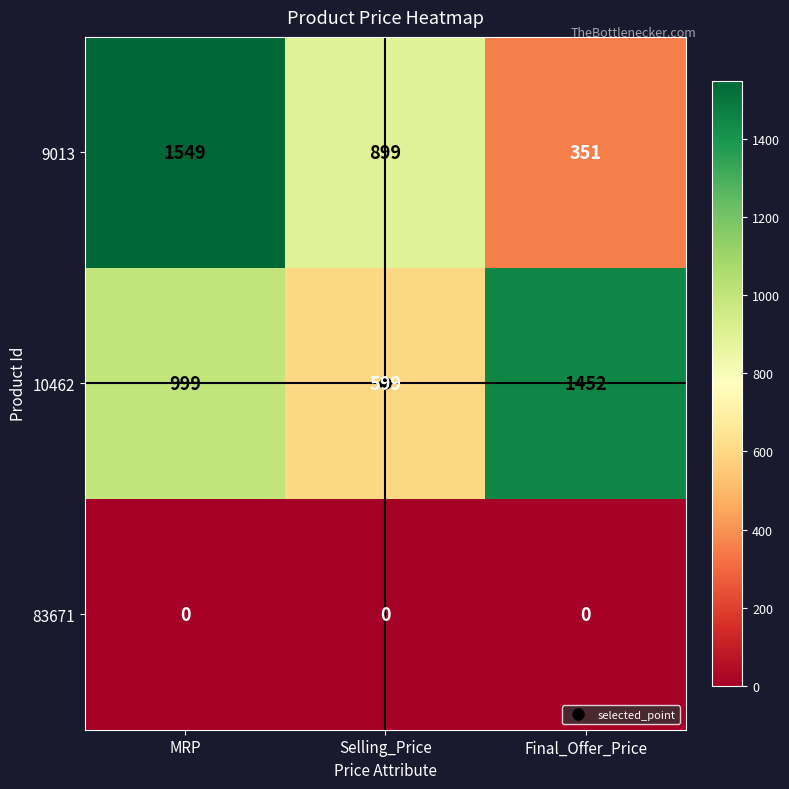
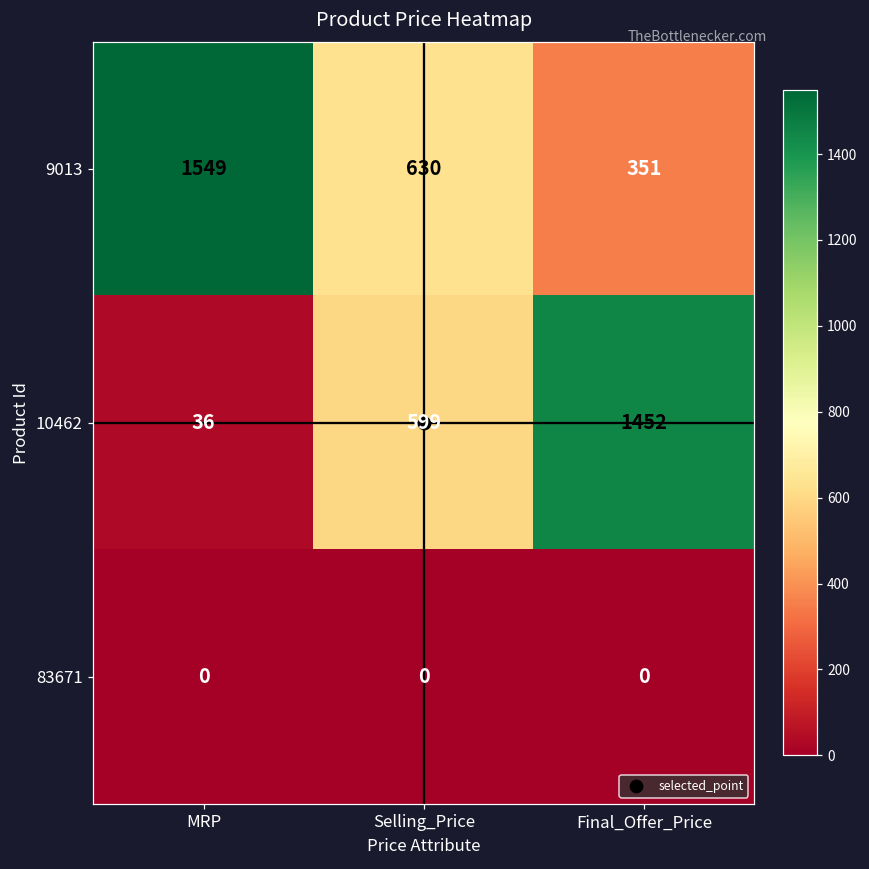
  {
    "9013": {
      "MRP": 1549,
-     "Selling_Price": 899,
+     "Selling_Price": 630,
      "Final_Offer_Price": 351
    },
    "10462": {
-     "MRP": 999,
+     "MRP": 36,
      "Final_Offer_Price": 1452
    },
    "83671": {
      "MRP": 0,
      "Selling_Price": 0,
      "Final_Offer_Price": 0
    }
  }
